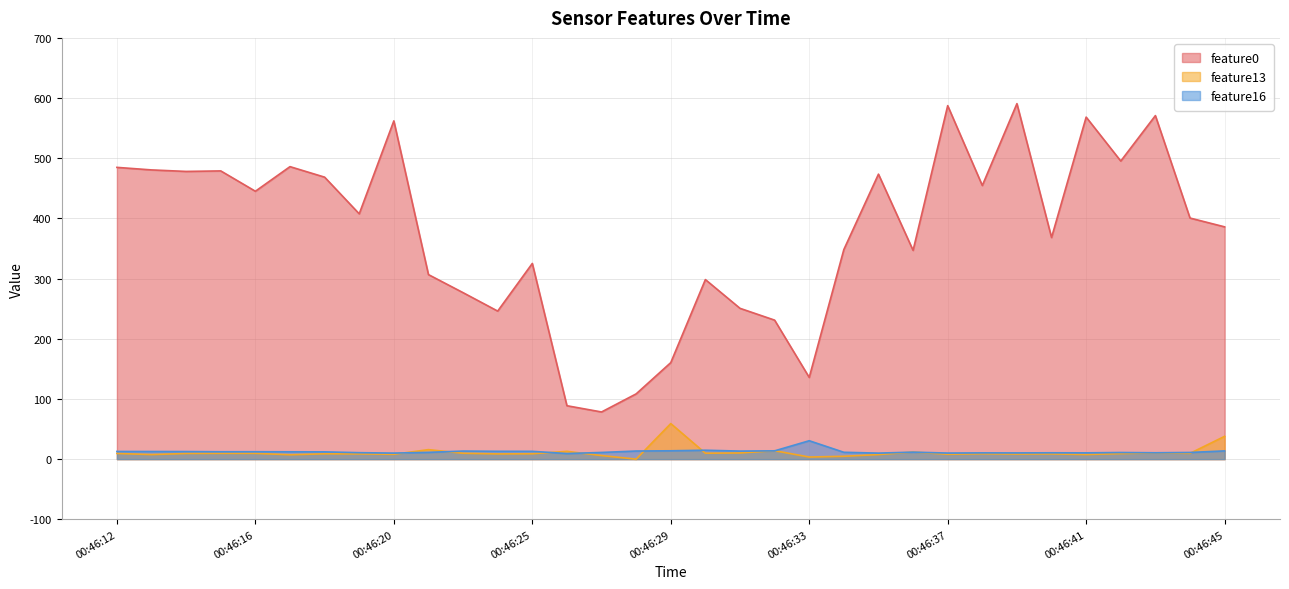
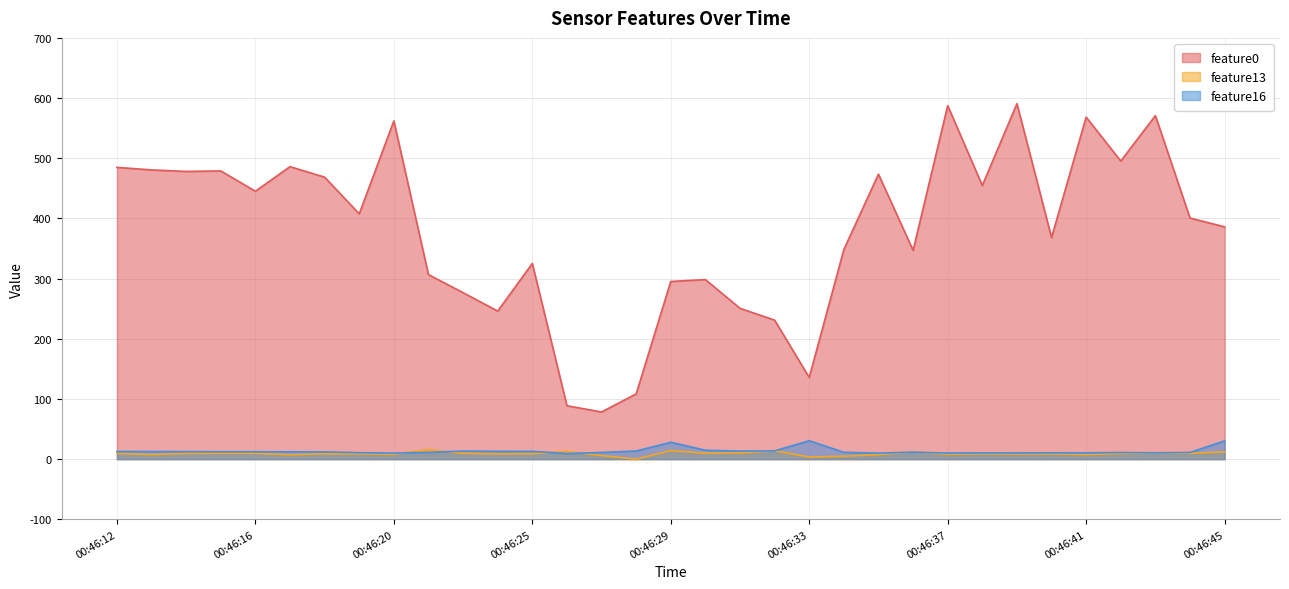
  {
    "feature0": {
      "00:46:12": 480,
      "00:46:16": 450,
      "00:46:20": 560,
      "00:46:25": 330,
-     "00:46:29": 160,
+     "00:46:29": 300,
      "00:46:33": 140,
      "00:46:37": 590,
      "00:46:41": 570,
      "00:46:45": 390
    },
    "feature13": {
-     "00:46:29": 60,
+     "00:46:29": 10,
      "00:46:33": 0,
-     "00:46:45": 40
+     "00:46:45": 10
    },
    "feature16": {
-     "00:46:29": 10,
+     "00:46:29": 30,
      "00:46:33": 30,
-     "00:46:45": 10
+     "00:46:45": 30
    }
  }
